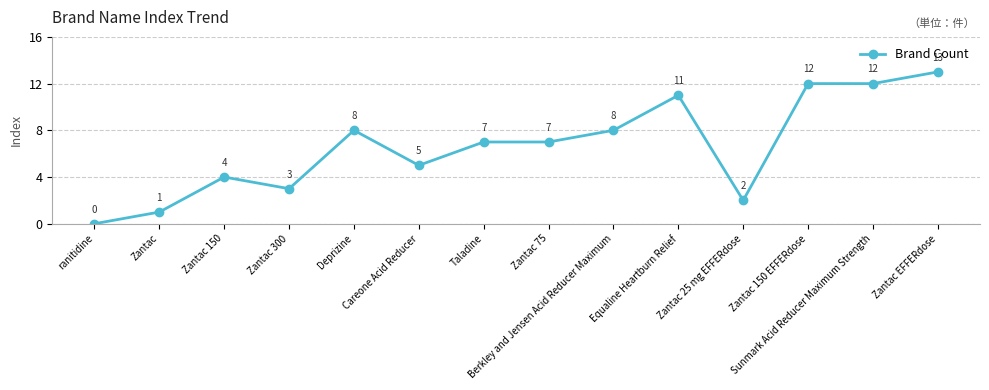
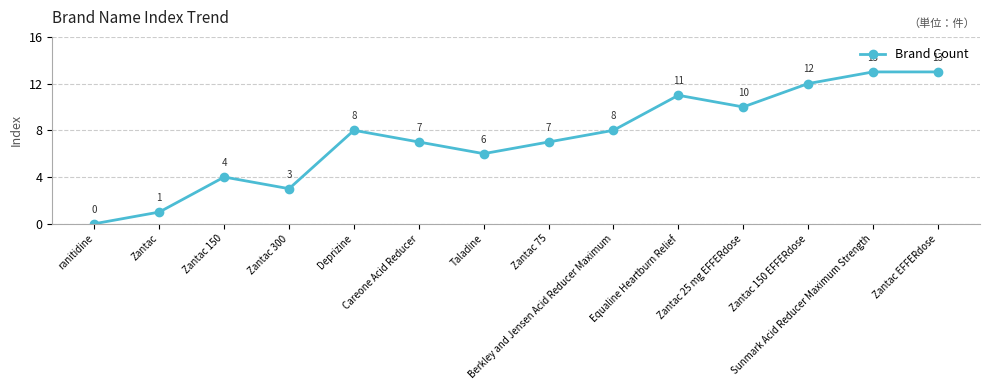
  {
    "ranitidine": 0,
    "Zantac": 1,
    "Zantac 150": 4,
    "Zantac 300": 3,
    "Deprizine": 8,
-   "Careone Acid Reducer": 5,
-   "Taladine": 7,
+   "Careone Acid Reducer": 7,
+   "Taladine": 6,
    "Zantac 75": 7,
    "Berkley and Jensen Acid Reducer Maximum": 8,
    "Equaline Heartburn Relief": 11,
-   "Zantac 25 mg EFFERdose": 2,
+   "Zantac 25 mg EFFERdose": 10,
    "Zantac 150 EFFERdose": 12,
-   "Sunmark Acid Reducer Maximum Strength": 12,
+   "Sunmark Acid Reducer Maximum Strength": 13,
    "Zantac EFFERdose": 13
  }
